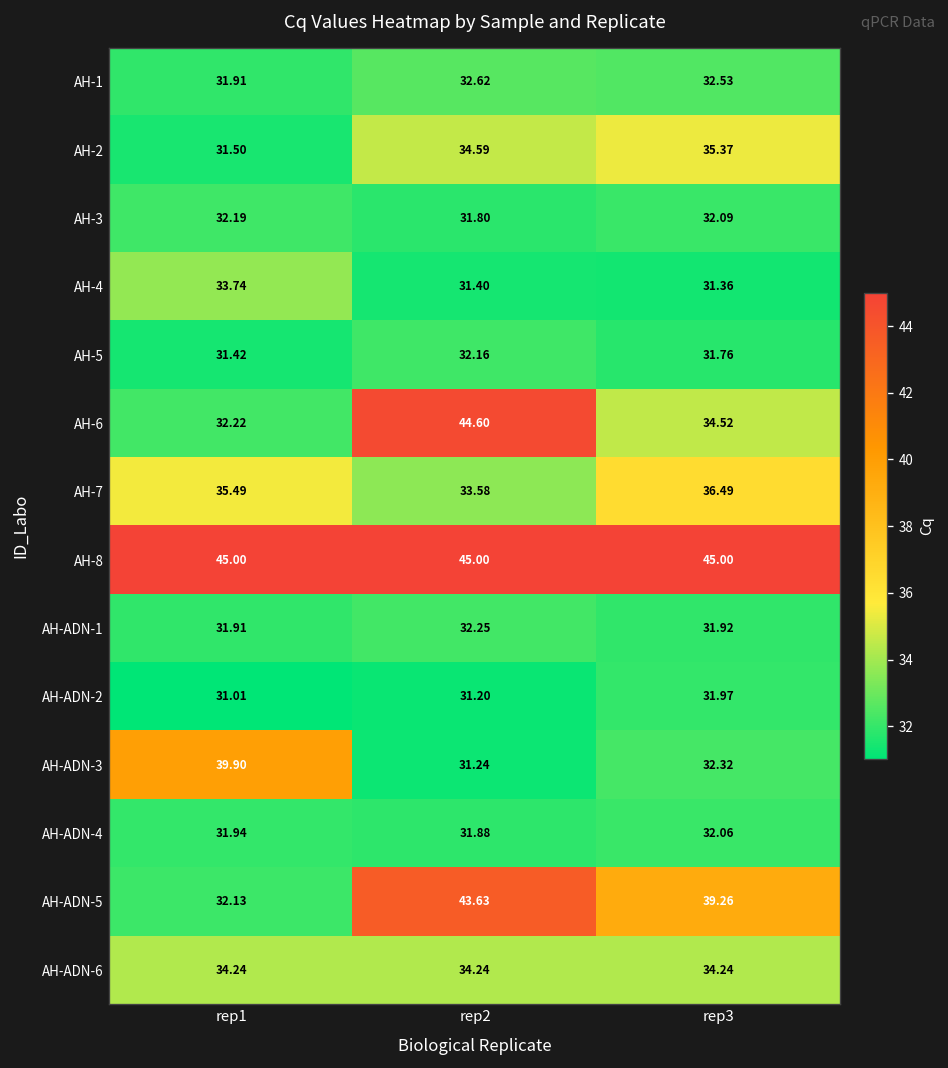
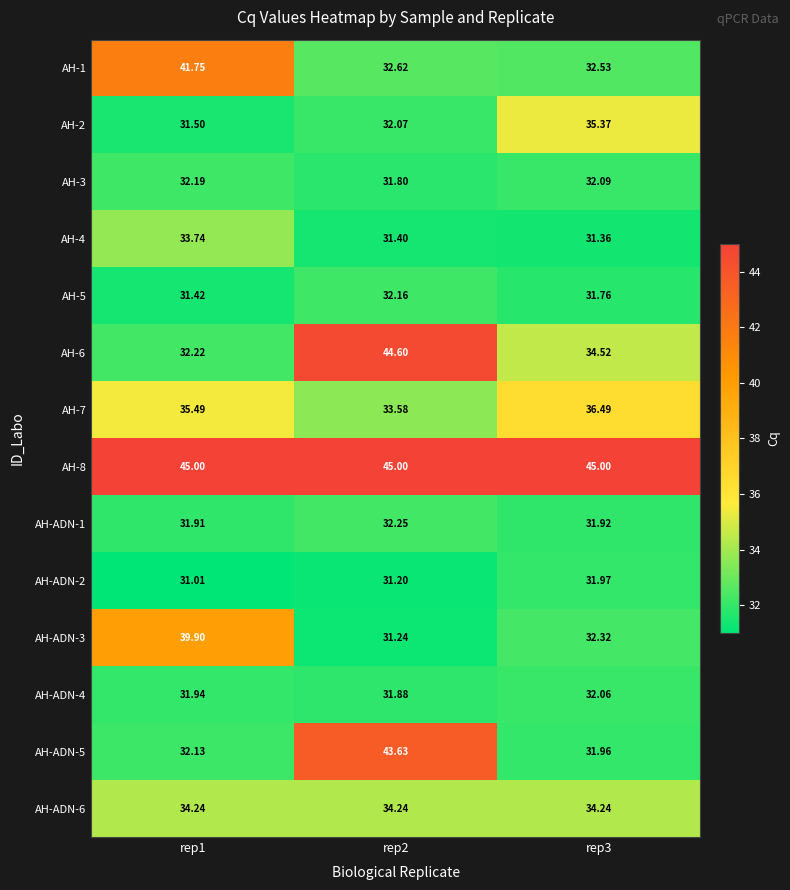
  {
    "AH-1": {
-     "rep1": 31.91,
+     "rep1": 41.75,
      "rep2": 32.62,
      "rep3": 32.53
    },
    "AH-2": {
      "rep1": 31.50,
-     "rep2": 34.59,
+     "rep2": 32.07,
      "rep3": 35.37
    },
    "AH-3": {
      "rep1": 32.19,
      "rep2": 31.80,
      "rep3": 32.09
    },
    "AH-4": {
      "rep1": 33.74,
      "rep2": 31.40,
      "rep3": 31.36
    },
    "AH-5": {
      "rep1": 31.42,
      "rep2": 32.16,
      "rep3": 31.76
    },
    "AH-6": {
      "rep1": 32.22,
      "rep2": 44.60,
      "rep3": 34.52
    },
    "AH-7": {
      "rep1": 35.49,
      "rep2": 33.58,
      "rep3": 36.49
    },
    "AH-8": {
      "rep1": 45.00,
      "rep2": 45.00,
      "rep3": 45.00
    },
    "AH-ADN-1": {
      "rep1": 31.91,
      "rep2": 32.25,
      "rep3": 31.92
    },
    "AH-ADN-2": {
      "rep1": 31.01,
      "rep2": 31.20,
      "rep3": 31.97
    },
    "AH-ADN-3": {
      "rep1": 39.90,
      "rep2": 31.24,
      "rep3": 32.32
    },
    "AH-ADN-4": {
      "rep1": 31.94,
      "rep2": 31.88,
      "rep3": 32.06
    },
    "AH-ADN-5": {
      "rep1": 32.13,
      "rep2": 43.63,
-     "rep3": 39.26
+     "rep3": 31.96
    },
    "AH-ADN-6": {
      "rep1": 34.24,
      "rep2": 34.24,
      "rep3": 34.24
    }
  }
